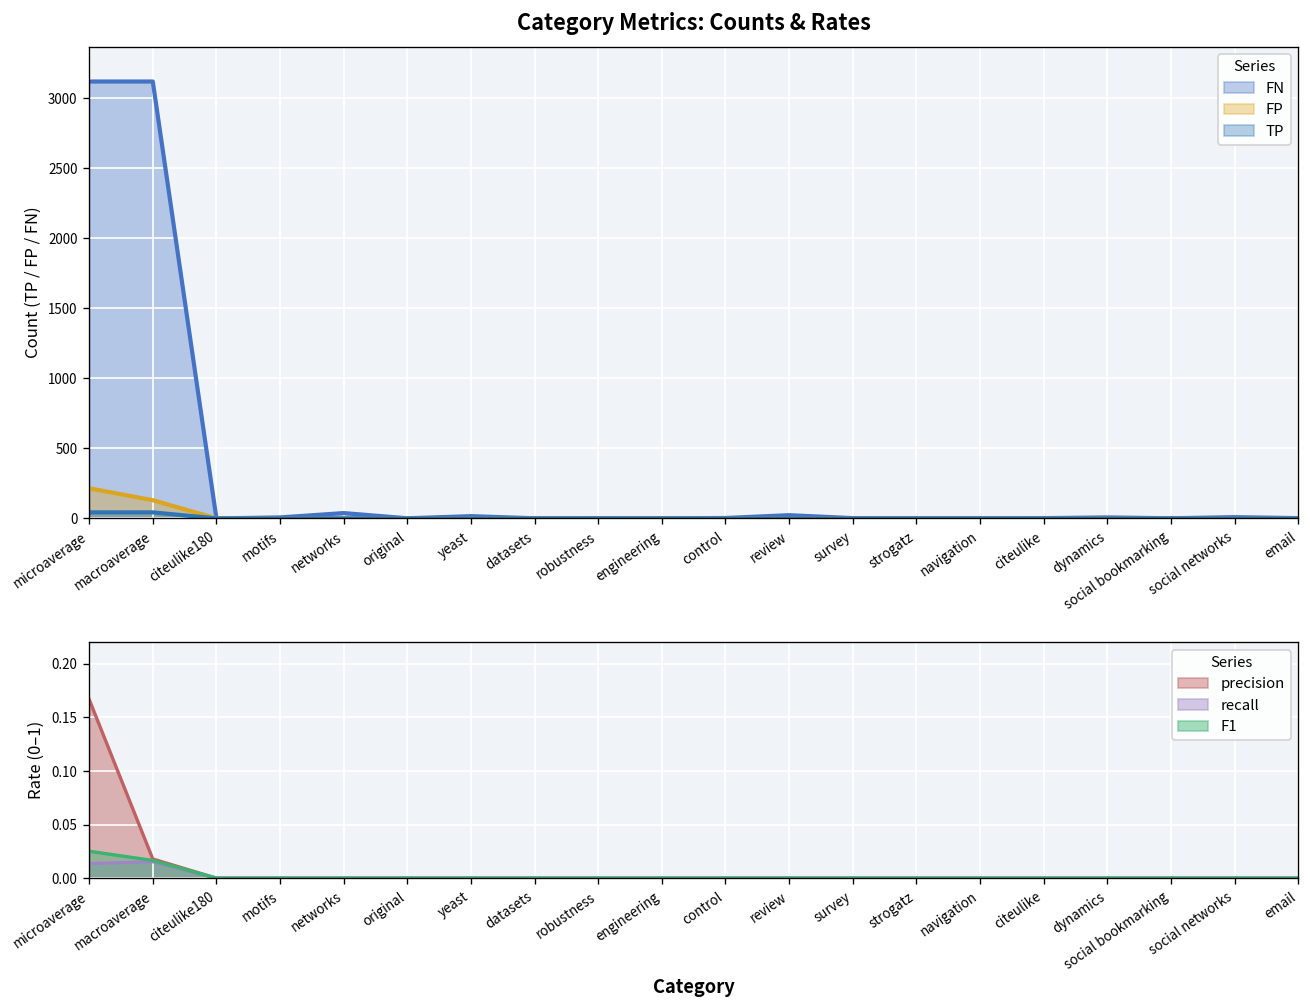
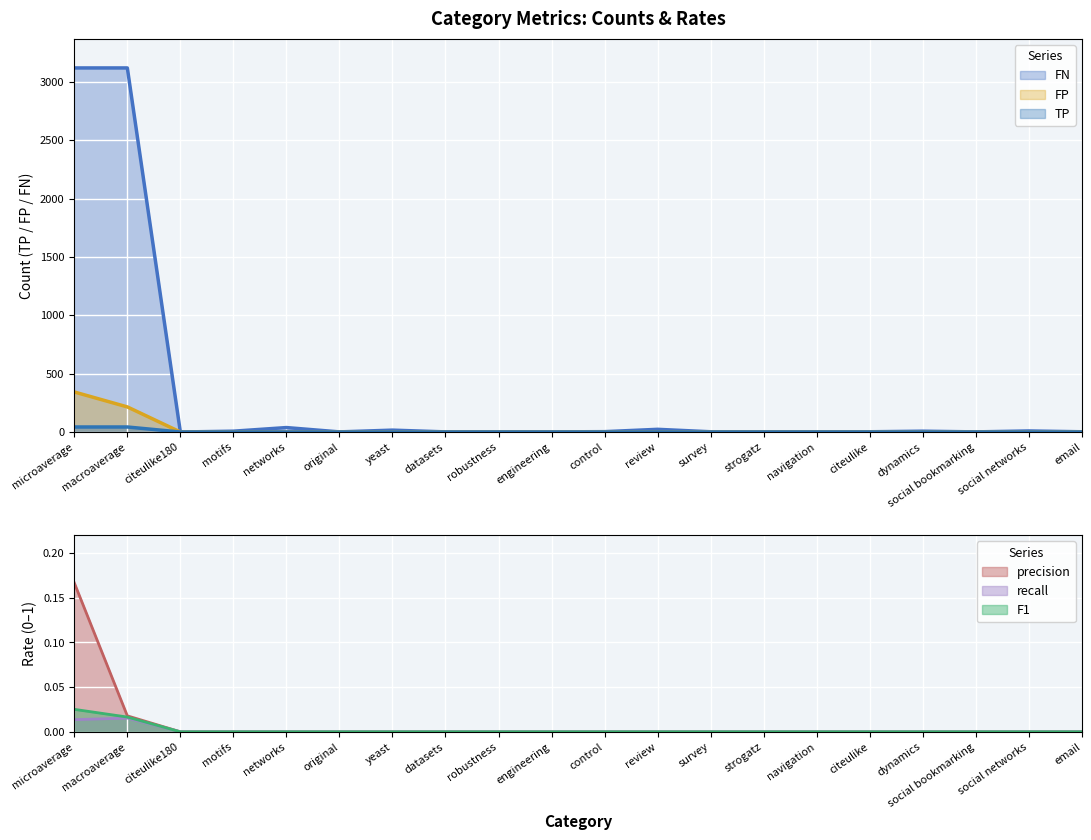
  {
    "Category Metrics: Counts & Rates": {
      "FP": {
-       "microaverage": 220,
-       "macroaverage": 130
+       "microaverage": 340,
+       "macroaverage": 220
      }
    }
  }
